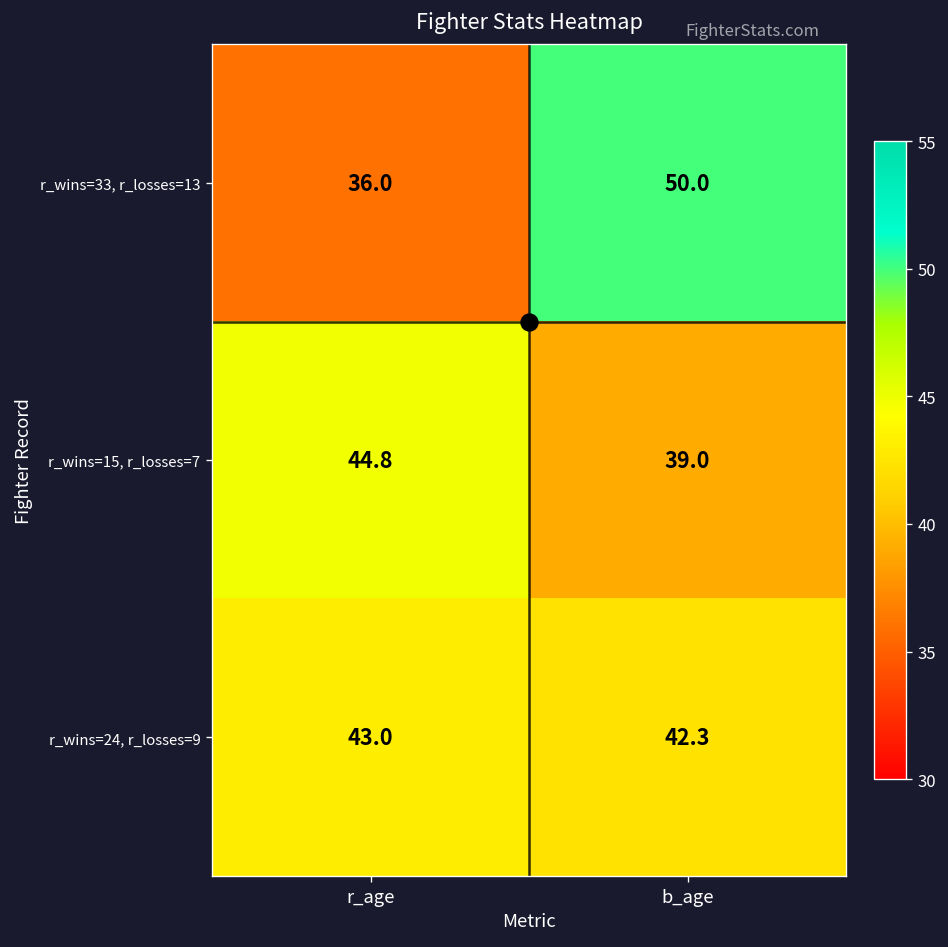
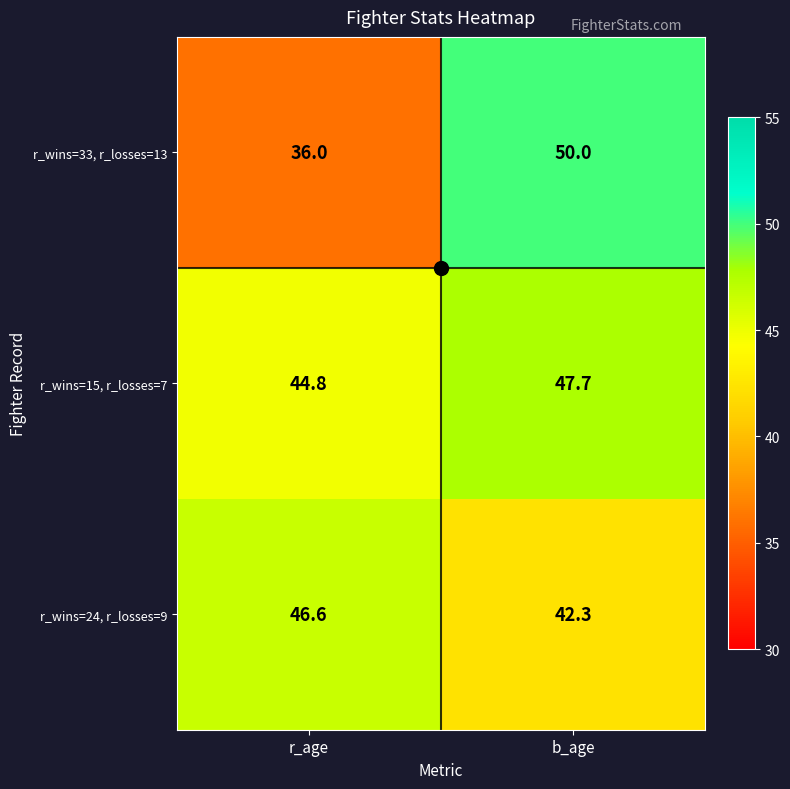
  {
    "r_wins=33, r_losses=13": {
      "r_age": 36.0,
      "b_age": 50.0
    },
    "r_wins=15, r_losses=7": {
      "r_age": 44.8,
-     "b_age": 39.0
+     "b_age": 47.7
    },
    "r_wins=24, r_losses=9": {
-     "r_age": 43.0,
+     "r_age": 46.6,
      "b_age": 42.3
    }
  }
